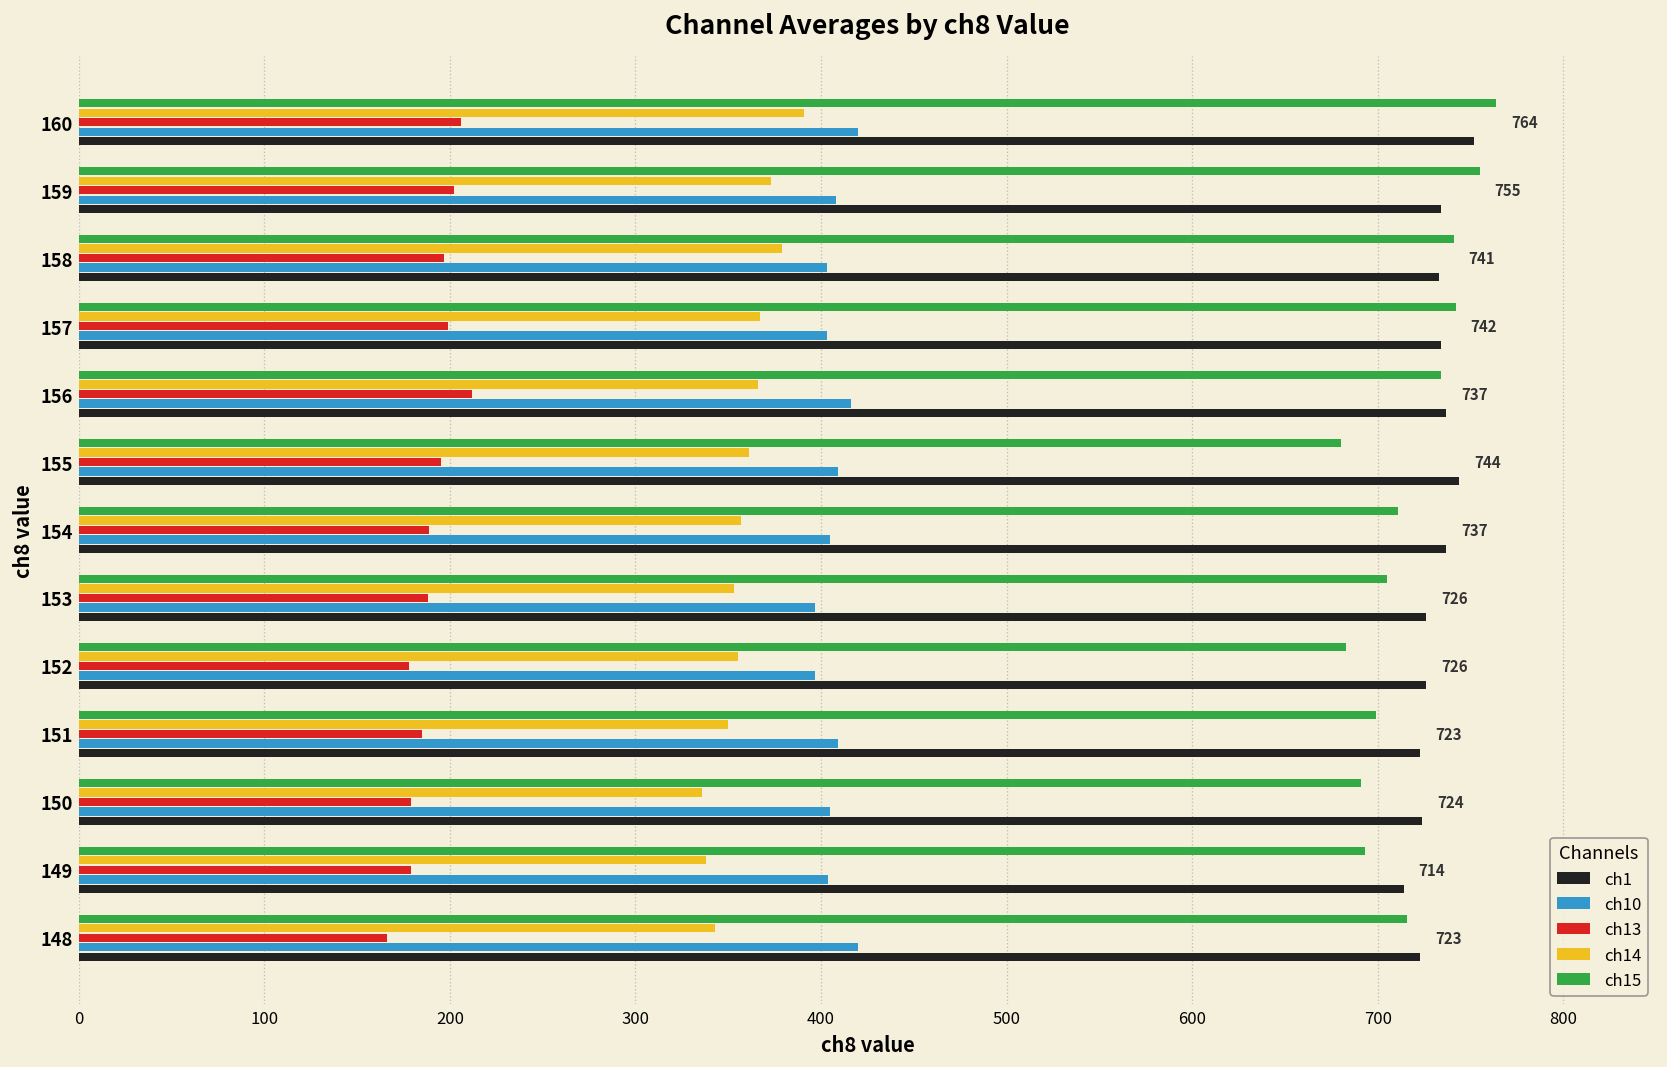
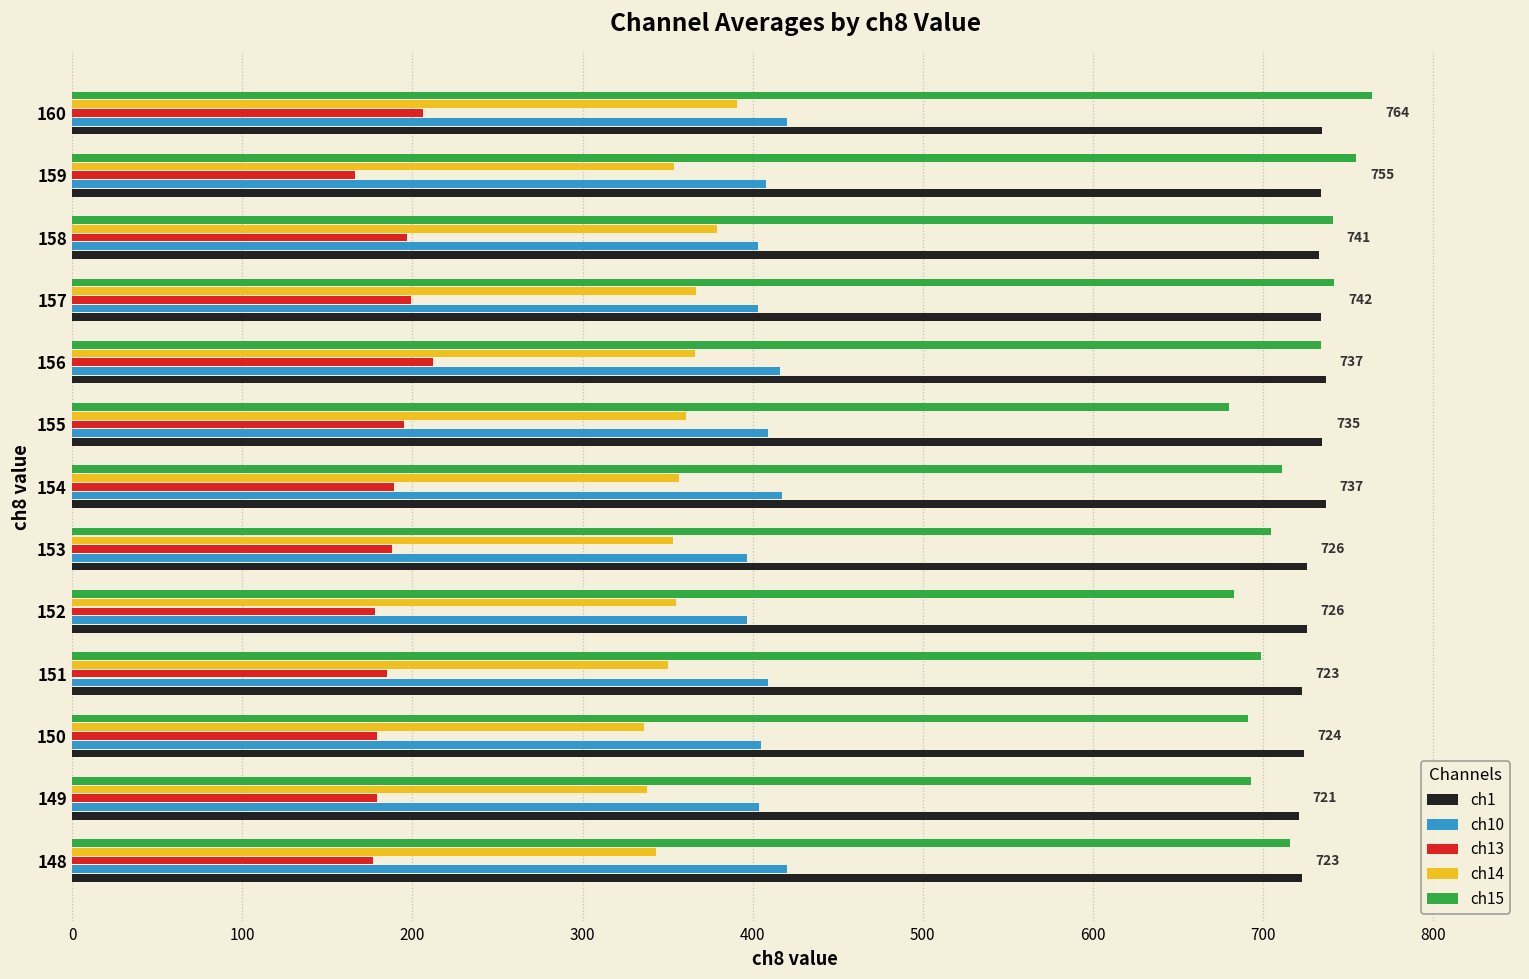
  {
    "ch1": {
-     "160": 752,
+     "160": 735,
      "156": 737,
-     "155": 744,
+     "155": 735,
      "154": 737,
      "153": 726,
      "152": 726,
      "151": 723,
      "150": 724,
-     "149": 714,
+     "149": 721,
      "148": 723
    },
    "ch10": {
      "160": 420,
      "159": 408,
      "158": 403,
      "157": 403,
      "156": 416,
      "155": 409,
-     "154": 405,
+     "154": 417,
      "153": 397,
      "152": 397,
      "151": 409,
      "150": 405,
      "149": 404,
      "148": 420
    },
    "ch13": {
      "160": 206,
-     "159": 202,
+     "159": 166,
      "158": 197,
      "157": 199,
      "156": 212,
      "155": 195,
      "154": 189,
      "153": 188,
      "152": 178,
      "151": 185,
      "150": 179,
      "149": 179,
-     "148": 166
+     "148": 177
    },
    "ch14": {
      "160": 391,
-     "159": 373,
+     "159": 354,
      "158": 379,
      "157": 367,
      "156": 366,
      "155": 361,
      "154": 357,
      "153": 353,
      "152": 355,
      "151": 350,
      "150": 336,
      "149": 338,
      "148": 343
    },
    "ch15": {
      "160": 764,
      "159": 755,
      "158": 741,
      "157": 742
    }
  }
